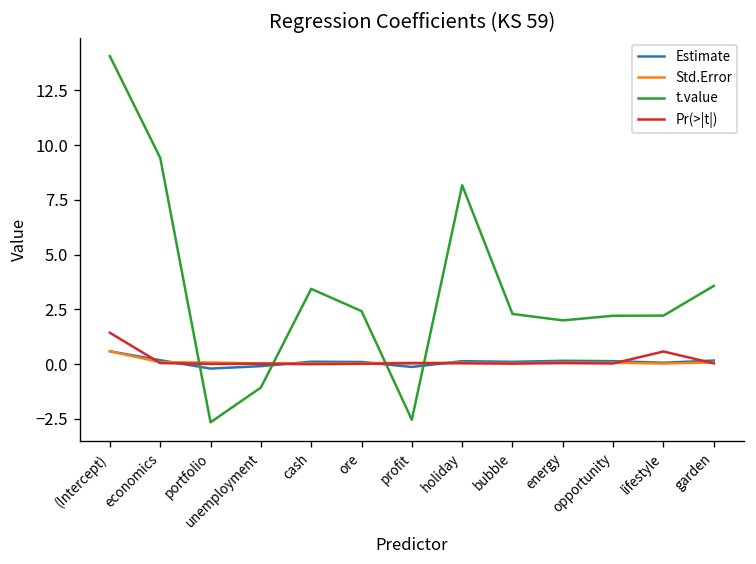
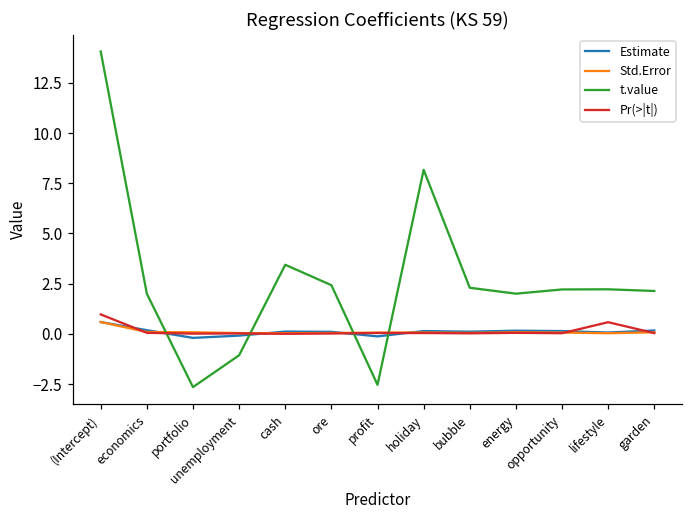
  {
    "Estimate": {
      "portfolio": -0.2,
      "profit": -0.1
    },
    "t.value": {
      "(Intercept)": 14.1,
-     "economics": 9.4,
+     "economics": 2.0,
      "portfolio": -2.7,
      "unemployment": -1.1,
      "cash": 3.4,
      "ore": 2.4,
      "profit": -2.5,
      "holiday": 8.2,
      "bubble": 2.3,
      "energy": 2.0,
      "opportunity": 2.2,
      "lifestyle": 2.2,
-     "garden": 3.6
+     "garden": 2.1
    },
    "Pr(>|t|)": {
-     "(Intercept)": 1.4,
+     "(Intercept)": 1.0,
      "lifestyle": 0.6
    }
  }
